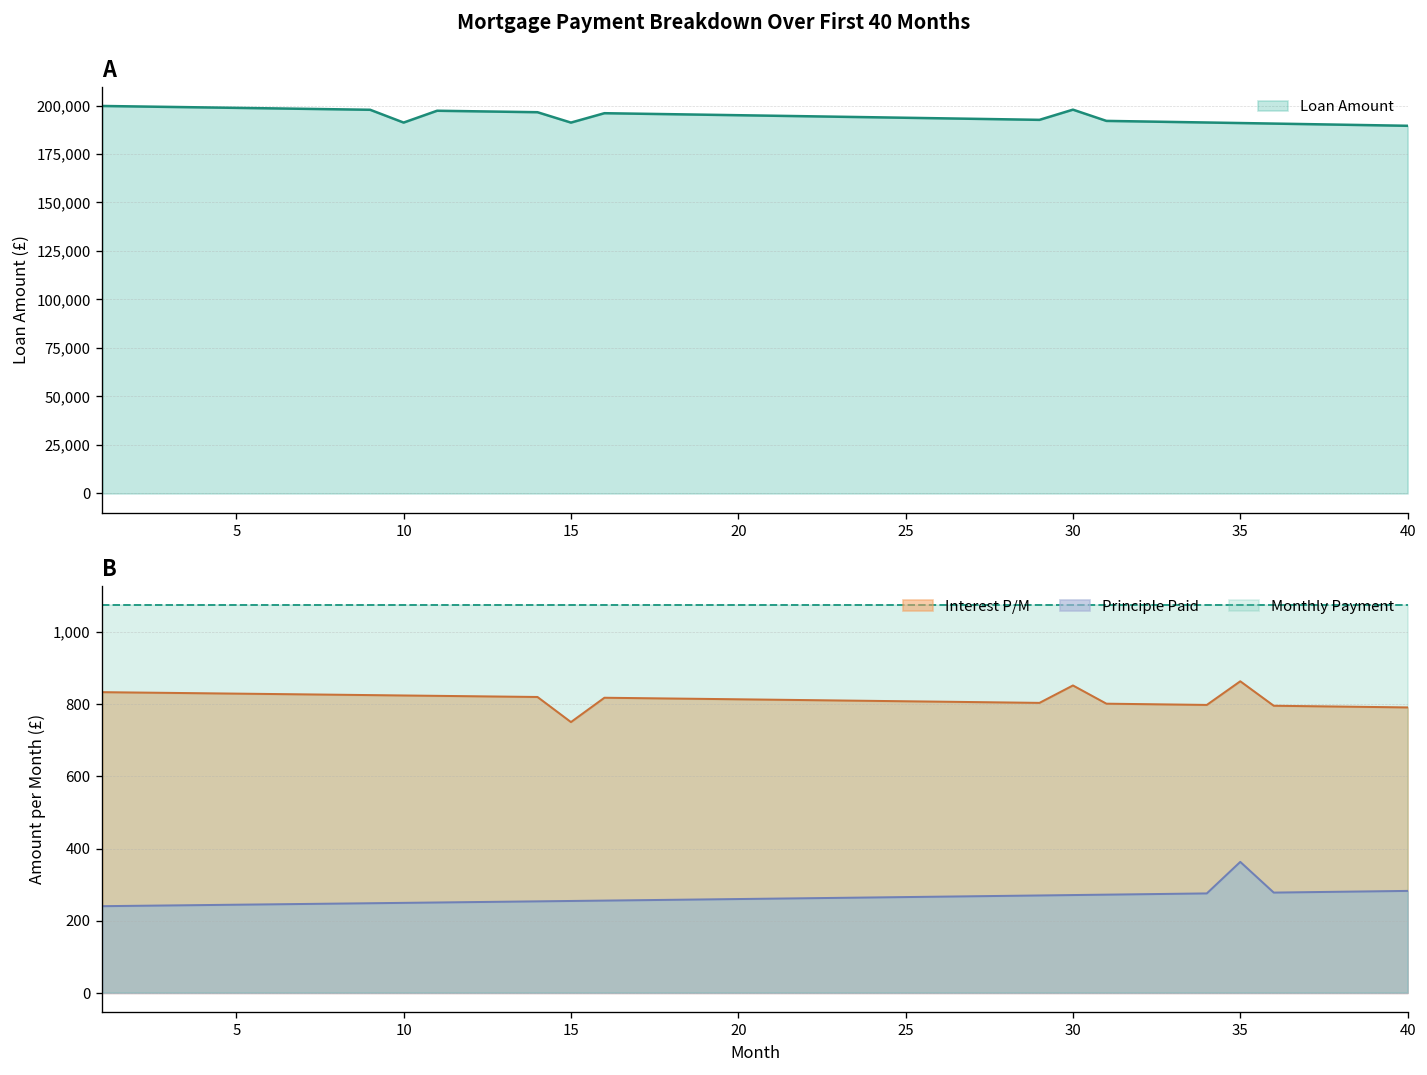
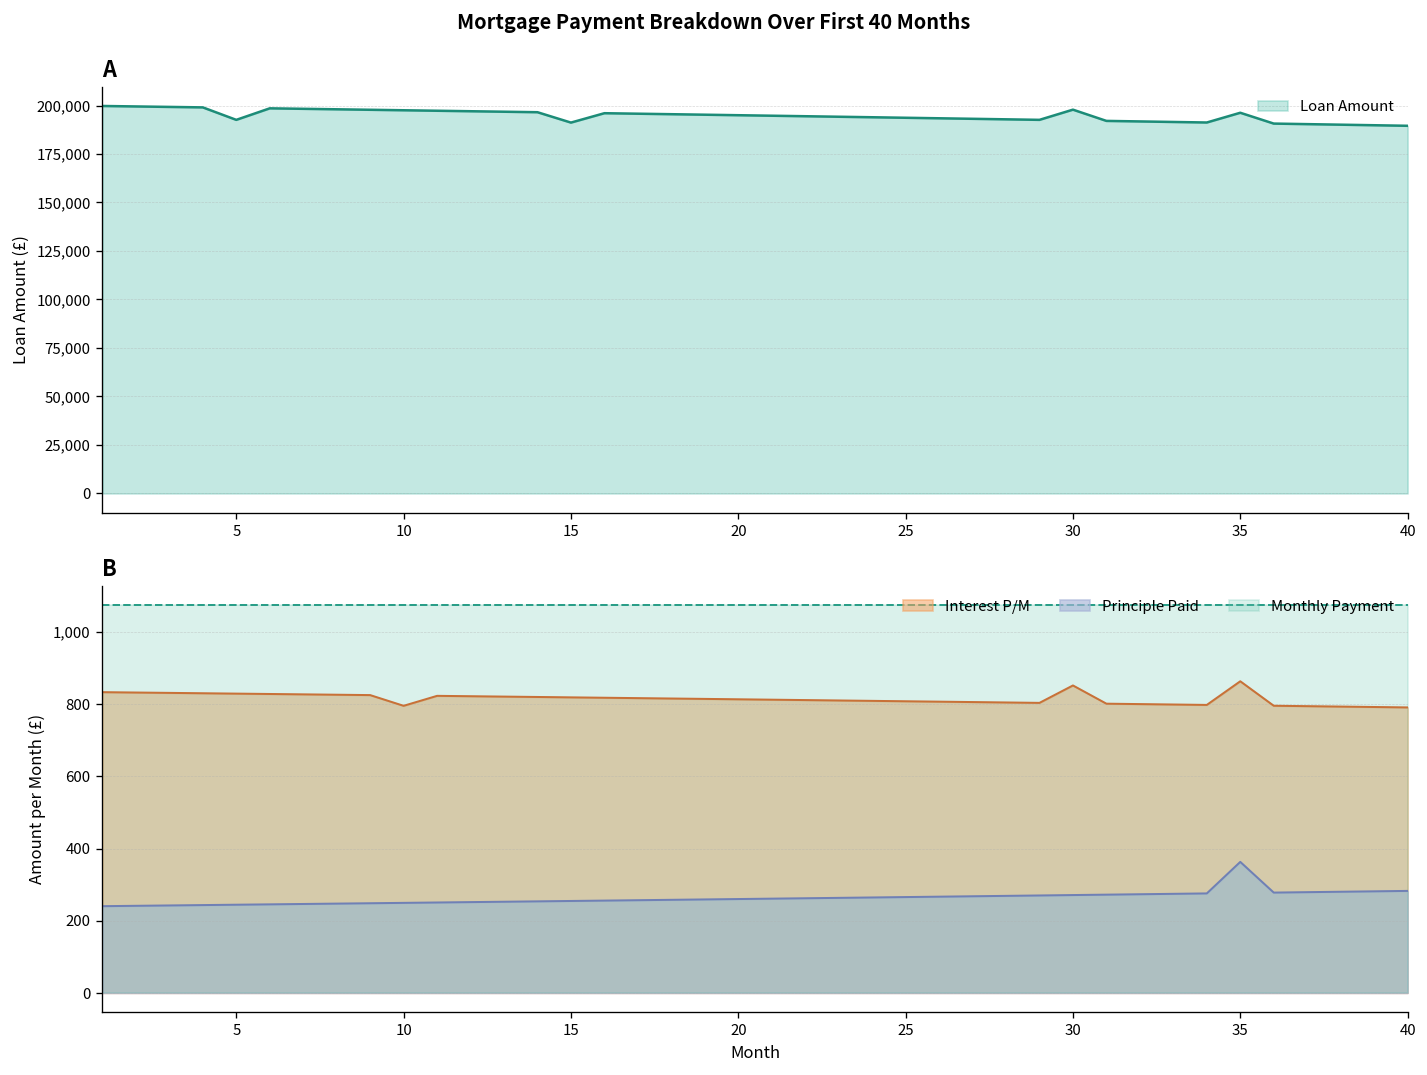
  {
    "A": {
-     "5": "199,000",
-     "10": "191,000",
+     "5": "193,000",
+     "10": "198,000",
      "15": "191,000",
      "20": "195,000",
      "25": "194,000",
      "30": "198,000",
-     "35": "191,000",
+     "35": "196,000",
      "40": "190,000"
    },
    "B": {
      "Interest P/M": {
        "5": "830",
-       "10": "820",
-       "15": "750",
+       "10": "800",
+       "15": "820",
        "20": "810",
        "25": "810",
        "30": "850",
        "35": "860",
        "40": "790"
      },
      "Principle Paid": {
        "5": "240",
        "10": "250",
        "15": "250",
        "20": "260",
        "25": "270",
        "30": "270",
        "35": "360",
        "40": "280"
      },
      "Monthly Payment": {
        "5": "1,070",
        "10": "1,070",
        "15": "1,070",
        "20": "1,070",
        "25": "1,070",
        "30": "1,070",
        "35": "1,070",
        "40": "1,070"
      }
    }
  }
